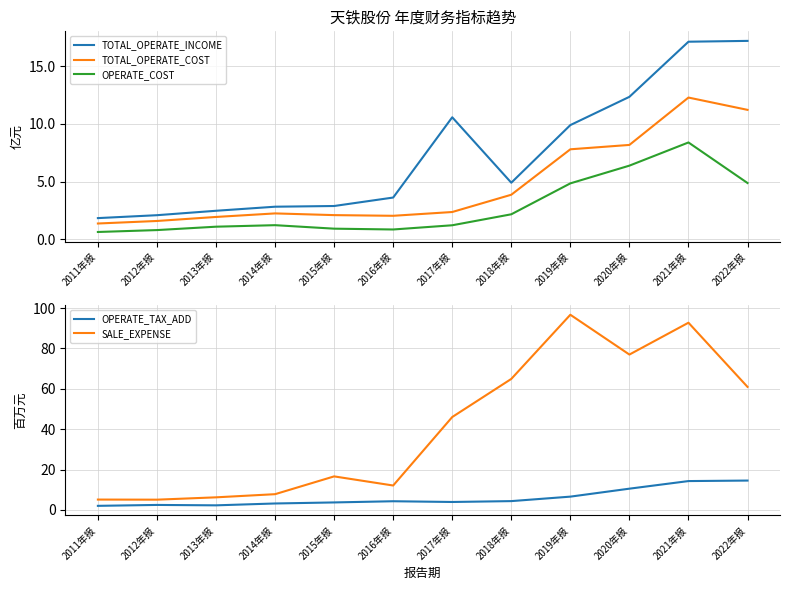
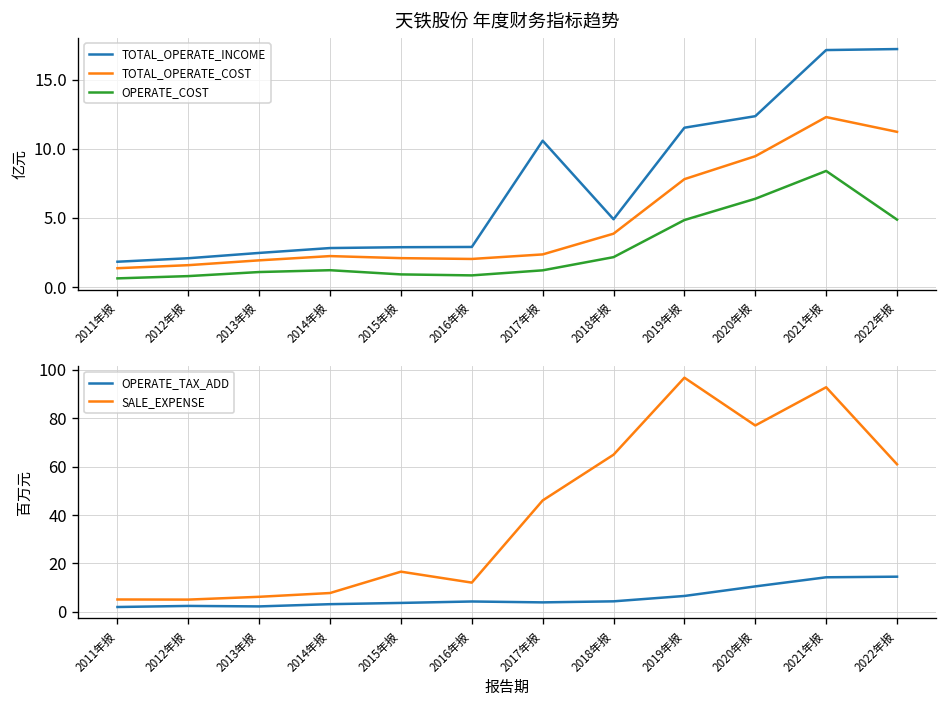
  {
    "天铁股份 年度财务指标趋势": {
      "TOTAL_OPERATE_INCOME": {
        "2011年报": 1.8,
        "2012年报": 2.1,
        "2013年报": 2.5,
        "2014年报": 2.8,
        "2015年报": 2.9,
-       "2016年报": 3.6,
+       "2016年报": 2.9,
        "2017年报": 10.6,
        "2018年报": 4.9,
-       "2019年报": 9.9,
+       "2019年报": 11.5,
        "2020年报": 12.4,
        "2021年报": 17.1,
        "2022年报": 17.2
      },
      "TOTAL_OPERATE_COST": {
        "2011年报": 1.4,
        "2012年报": 1.6,
        "2013年报": 1.9,
        "2014年报": 2.2,
        "2015年报": 2.1,
        "2016年报": 2.0,
        "2017年报": 2.4,
        "2018年报": 3.9,
        "2019年报": 7.8,
-       "2020年报": 8.2,
+       "2020年报": 9.5,
        "2021年报": 12.3,
        "2022年报": 11.2
      },
      "OPERATE_COST": {
        "2011年报": 0.6,
        "2012年报": 0.8,
        "2013年报": 1.1,
        "2014年报": 1.2,
        "2015年报": 0.9,
        "2016年报": 0.8,
        "2017年报": 1.2,
        "2018年报": 2.2,
        "2019年报": 4.8,
        "2020年报": 6.4,
        "2021年报": 8.4,
        "2022年报": 4.9
      }
    }
  }
